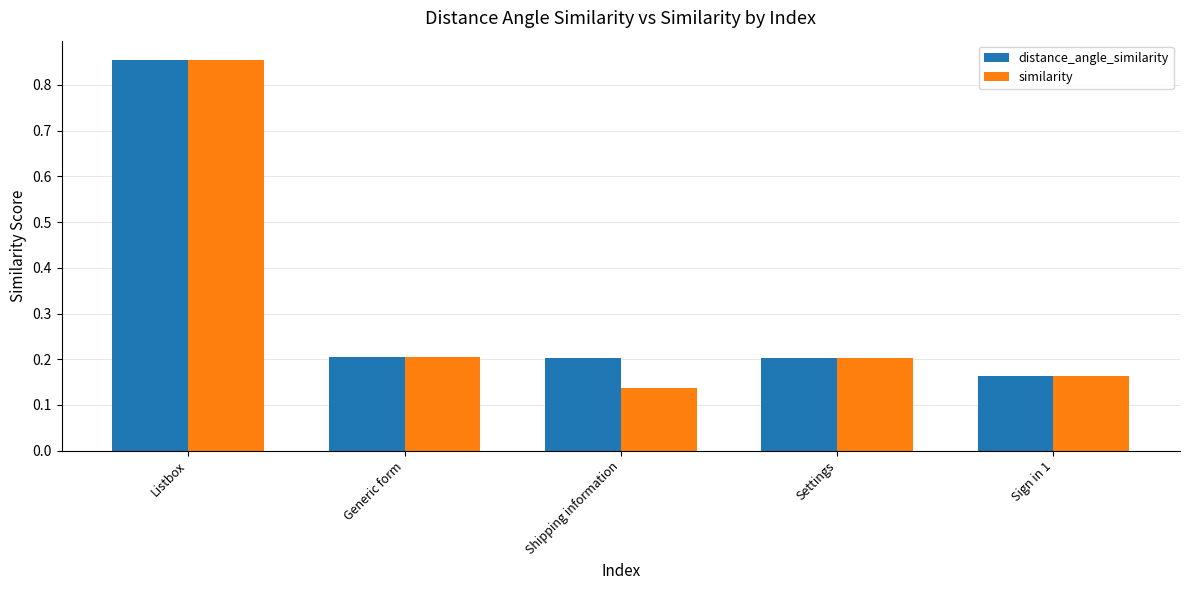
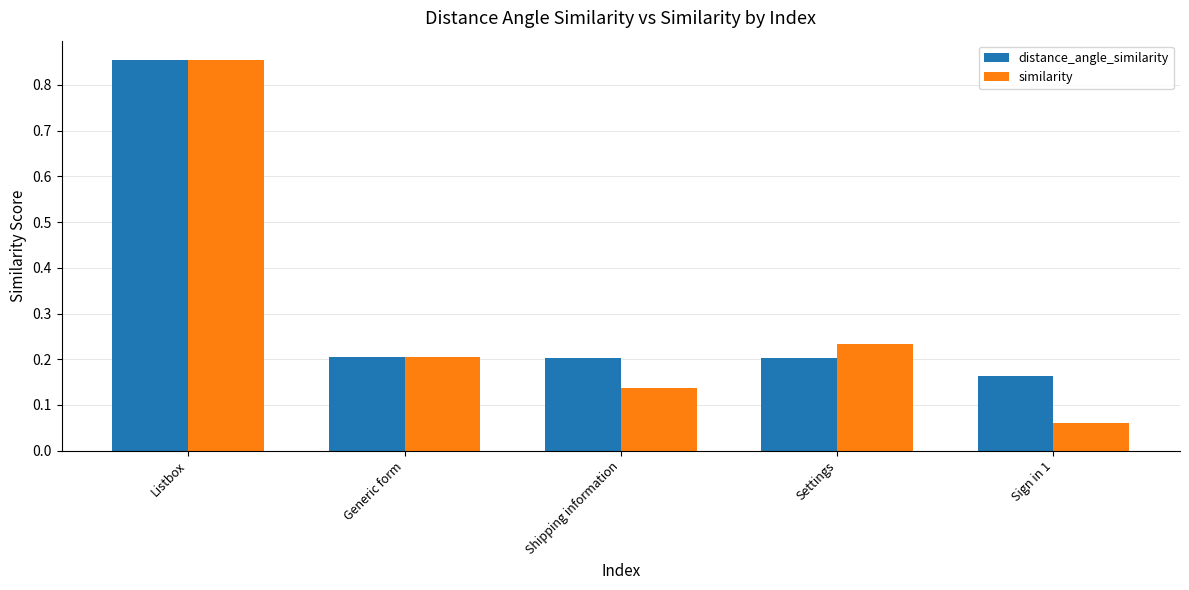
  {
    "distance_angle_similarity": {
      "Listbox": 0.85,
      "Generic form": 0.21,
      "Shipping information": 0.20,
      "Settings": 0.20,
      "Sign in 1": 0.16
    },
    "similarity": {
      "Listbox": 0.85,
      "Generic form": 0.21,
      "Shipping information": 0.14,
-     "Settings": 0.20,
-     "Sign in 1": 0.16
+     "Settings": 0.23,
+     "Sign in 1": 0.06
    }
  }
